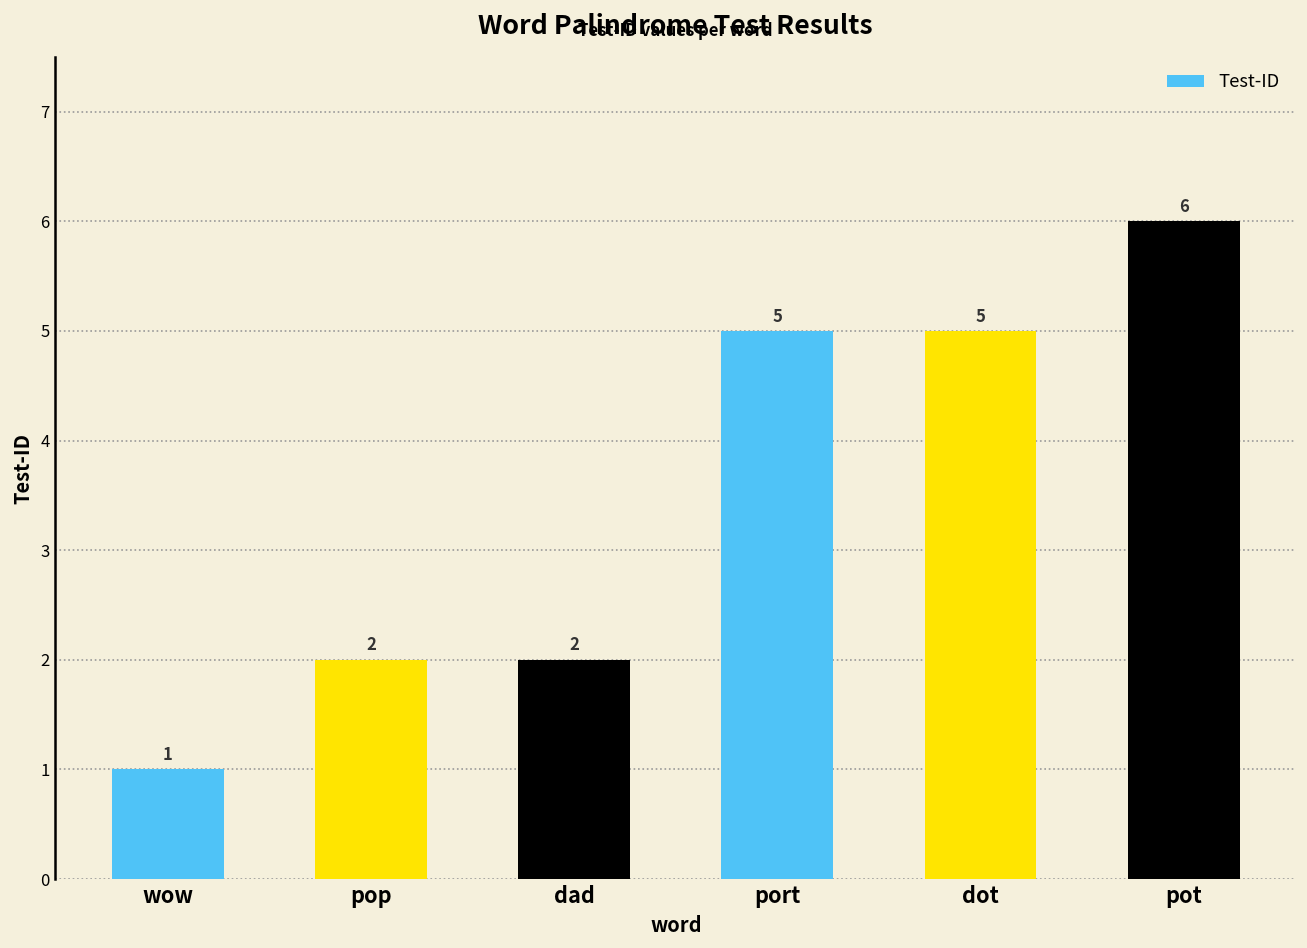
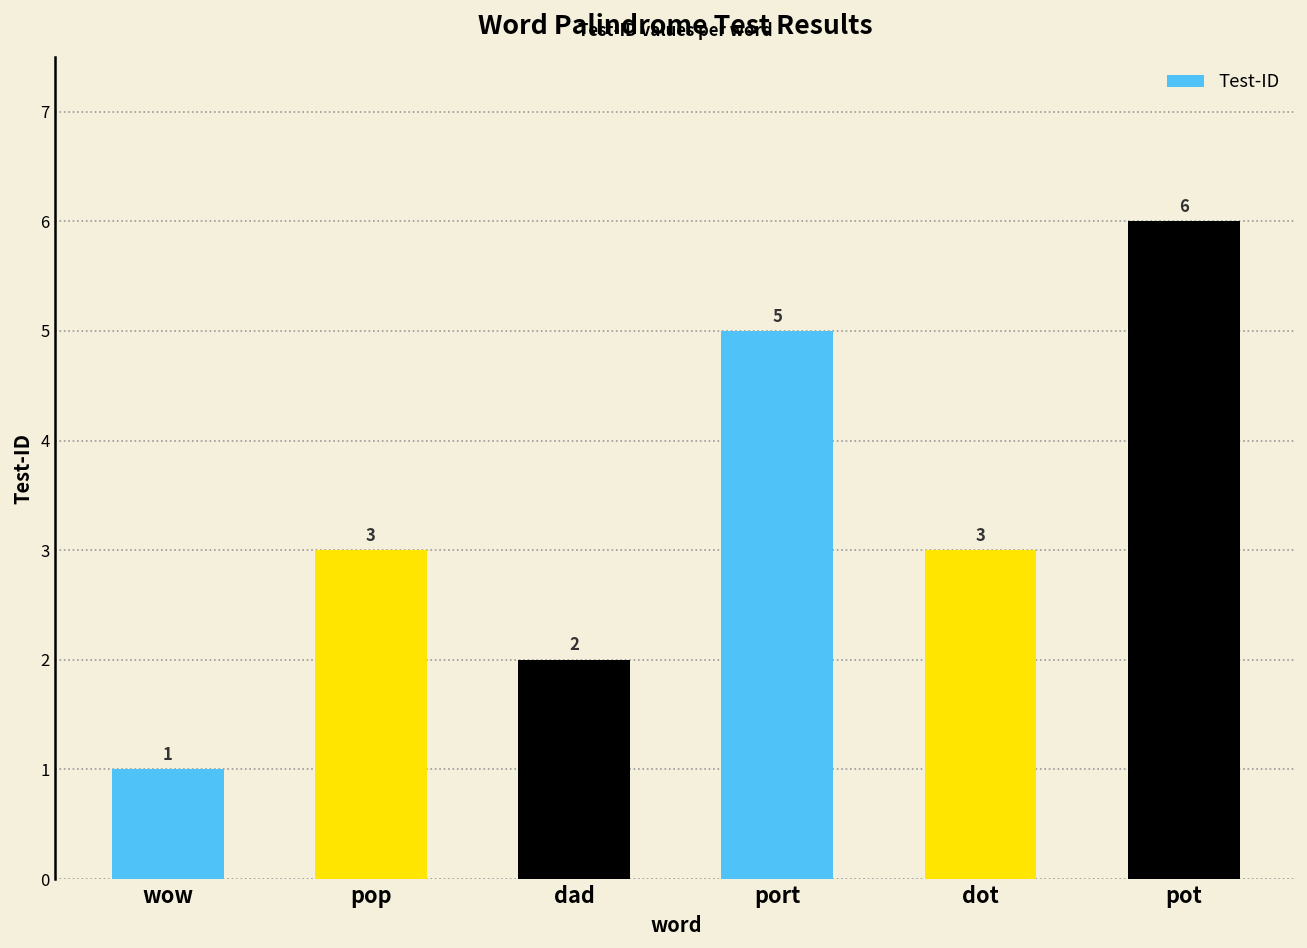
  {
    "wow": 1,
-   "pop": 2,
+   "pop": 3,
    "dad": 2,
    "port": 5,
-   "dot": 5,
+   "dot": 3,
    "pot": 6
  }
